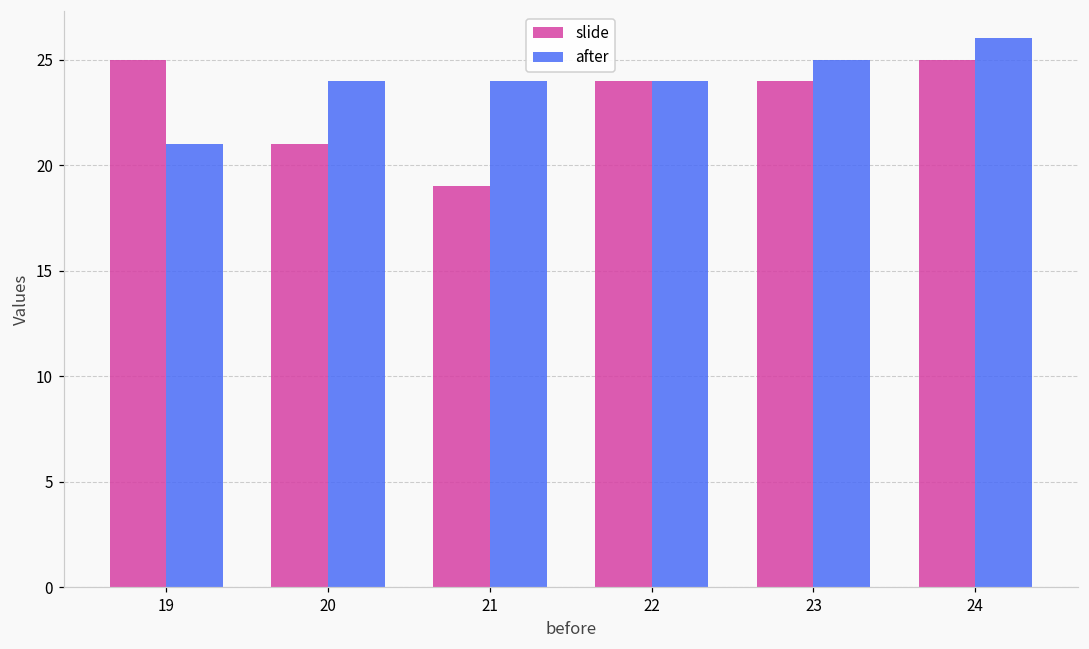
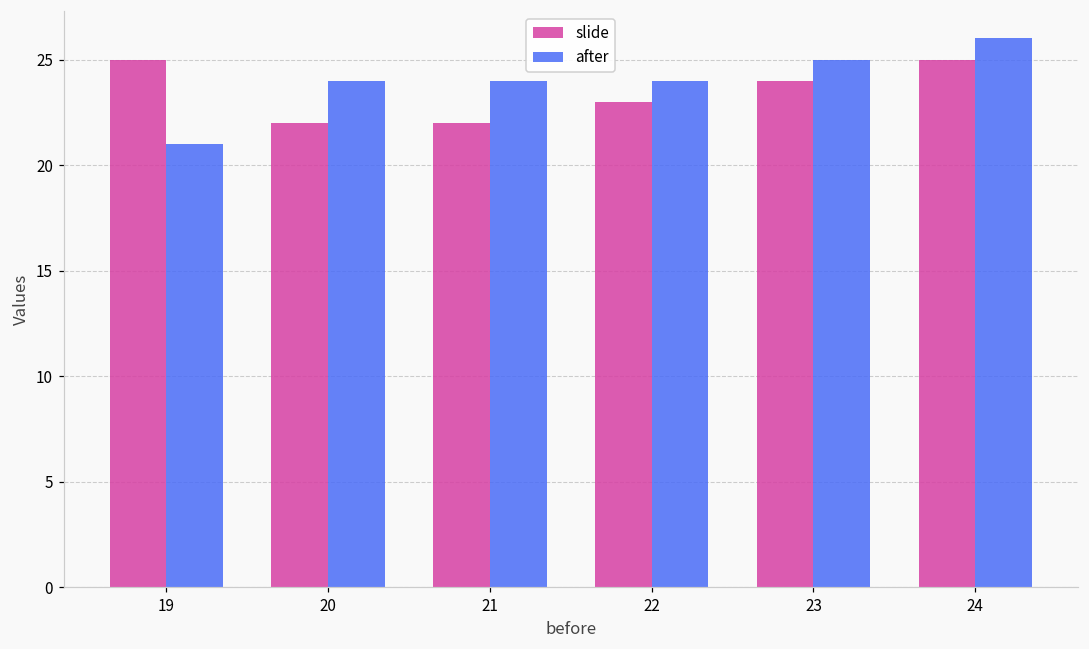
  {
    "slide": {
      "19": 25,
-     "20": 21,
-     "21": 19,
-     "22": 24,
+     "20": 22,
+     "21": 22,
+     "22": 23,
      "23": 24,
      "24": 25
    },
    "after": {
      "19": 21,
      "20": 24,
      "21": 24,
      "22": 24,
      "23": 25,
      "24": 26
    }
  }
